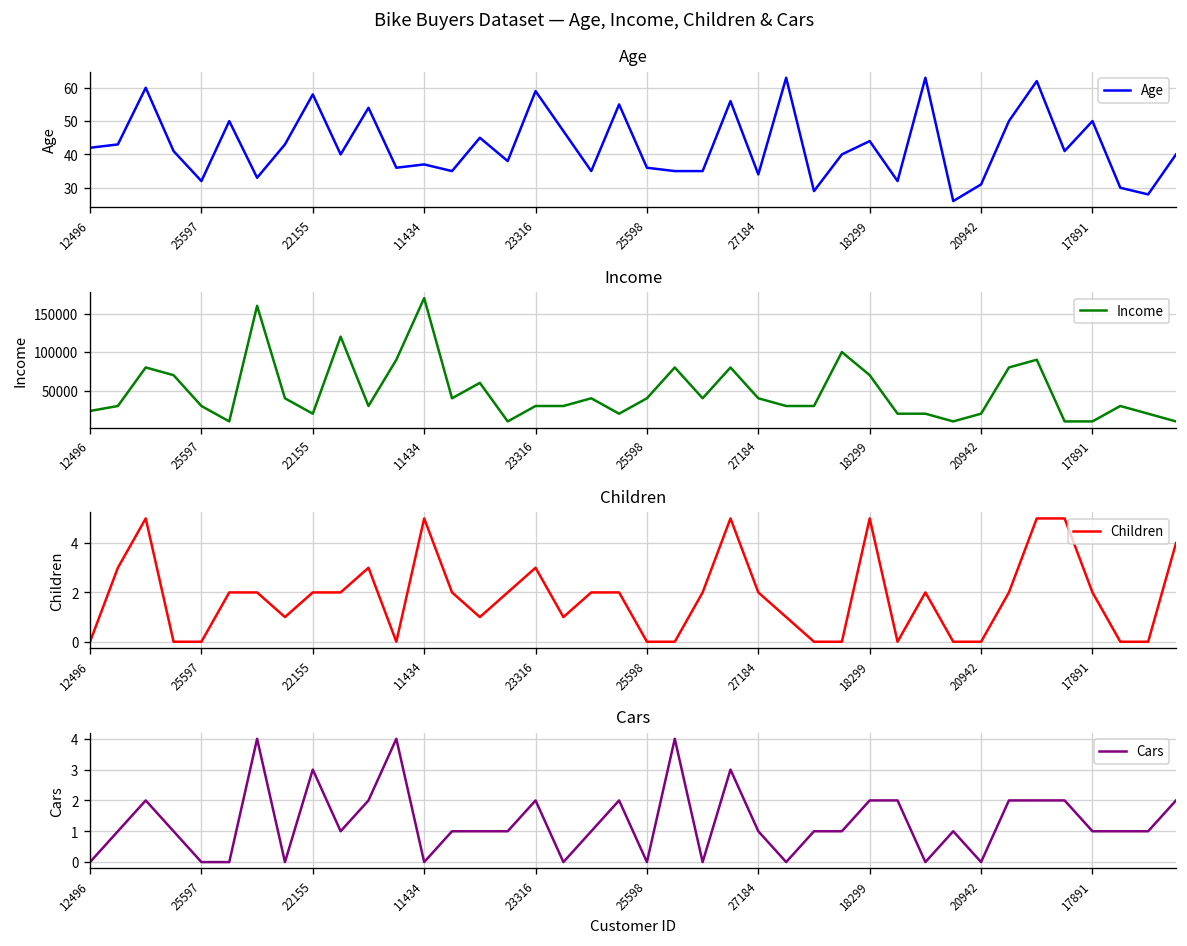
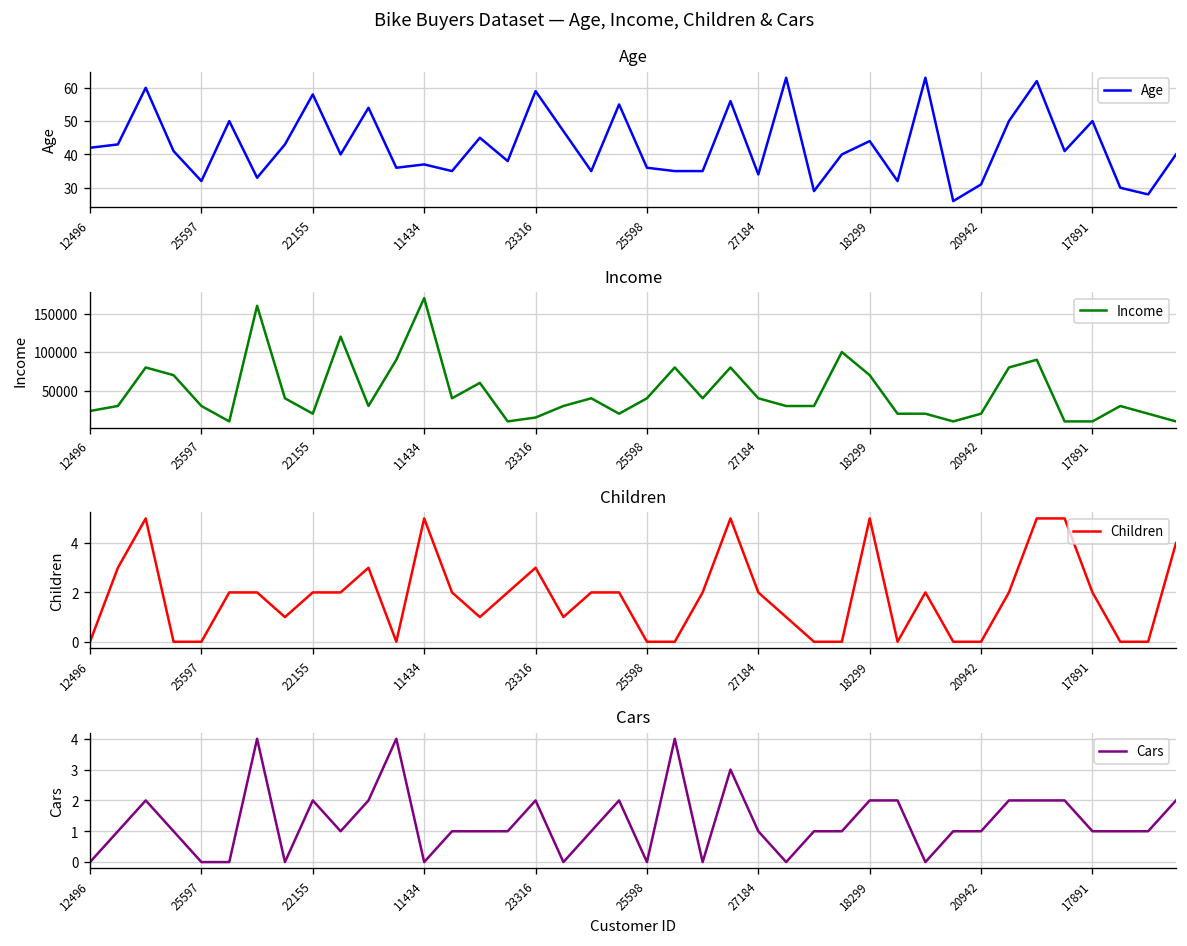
  {
    "Age": {
      "12496": 42,
      "25597": 32,
      "22155": 58,
      "11434": 37,
      "23316": 59,
      "25598": 36,
      "27184": 34,
      "18299": 44,
      "20942": 31,
      "17891": 50
    },
    "Income": {
      "12496": 20000,
      "25597": 30000,
      "22155": 20000,
      "11434": 170000,
-     "23316": 30000,
+     "23316": 20000,
      "25598": 40000,
      "27184": 40000,
      "18299": 70000,
      "20942": 20000,
      "17891": 10000
    },
    "Children": {
      "12496": 0.0,
      "25597": 0.0,
      "22155": 2.0,
      "11434": 5.0,
      "23316": 3.0,
      "25598": 0.0,
      "27184": 2.0,
      "18299": 5.0,
      "20942": 0.0,
      "17891": 2.0
    },
    "Cars": {
      "12496": 0,
      "25597": 0,
-     "22155": 3,
+     "22155": 2,
      "11434": 0,
      "23316": 2,
      "25598": 0,
      "27184": 1,
      "18299": 2,
-     "20942": 0,
+     "20942": 1,
      "17891": 1
    }
  }
